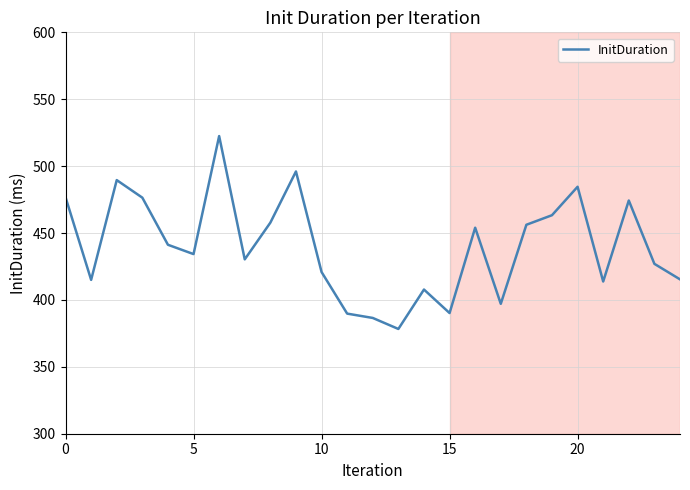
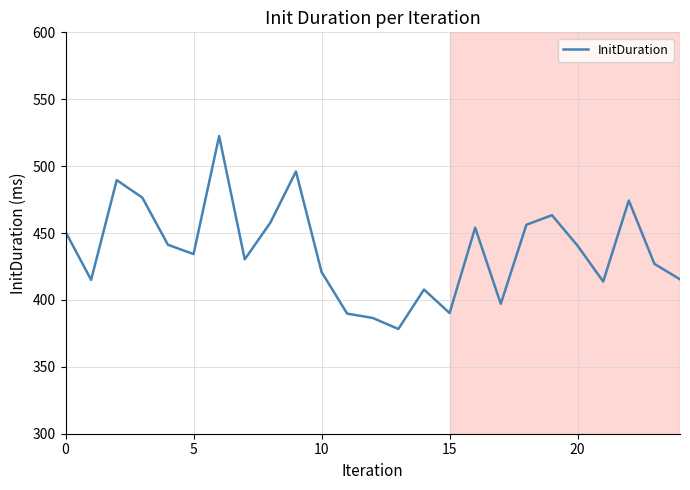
  {
-   "0": 477,
+   "0": 451,
    "5": 434,
    "10": 421,
    "15": 390,
-   "20": 485
+   "20": 441
  }
